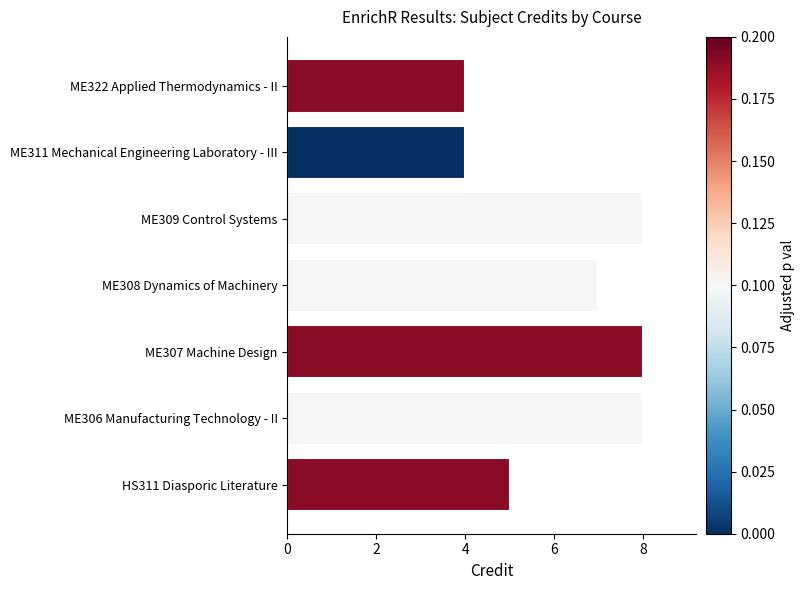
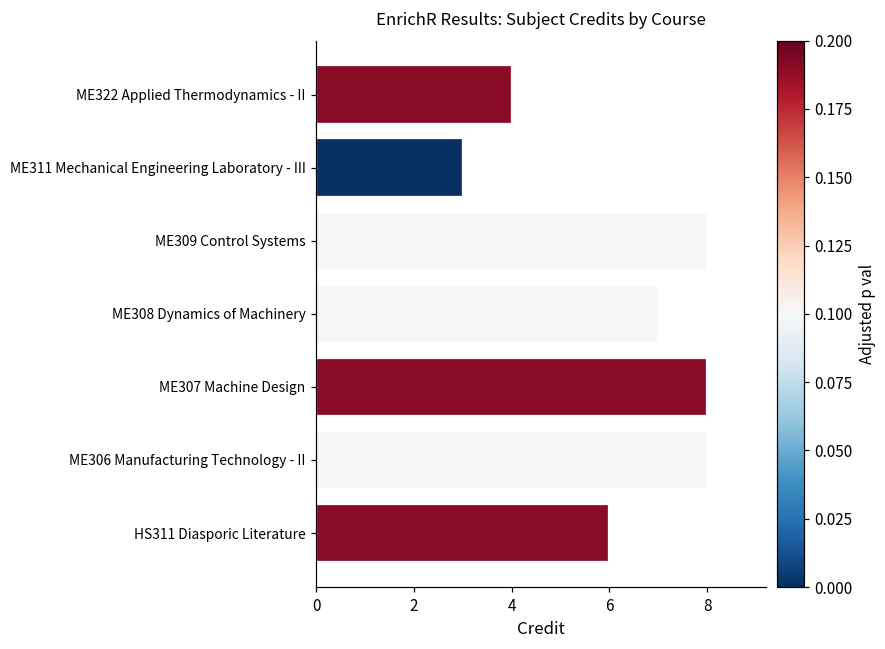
  {
    "ME322 Applied Thermodynamics - II": 4,
-   "ME311 Mechanical Engineering Laboratory - III": 4,
+   "ME311 Mechanical Engineering Laboratory - III": 3,
    "ME309 Control Systems": 8,
    "ME308 Dynamics of Machinery": 7,
    "ME307 Machine Design": 8,
    "ME306 Manufacturing Technology - II": 8,
-   "HS311 Diasporic Literature": 5
+   "HS311 Diasporic Literature": 6
  }
